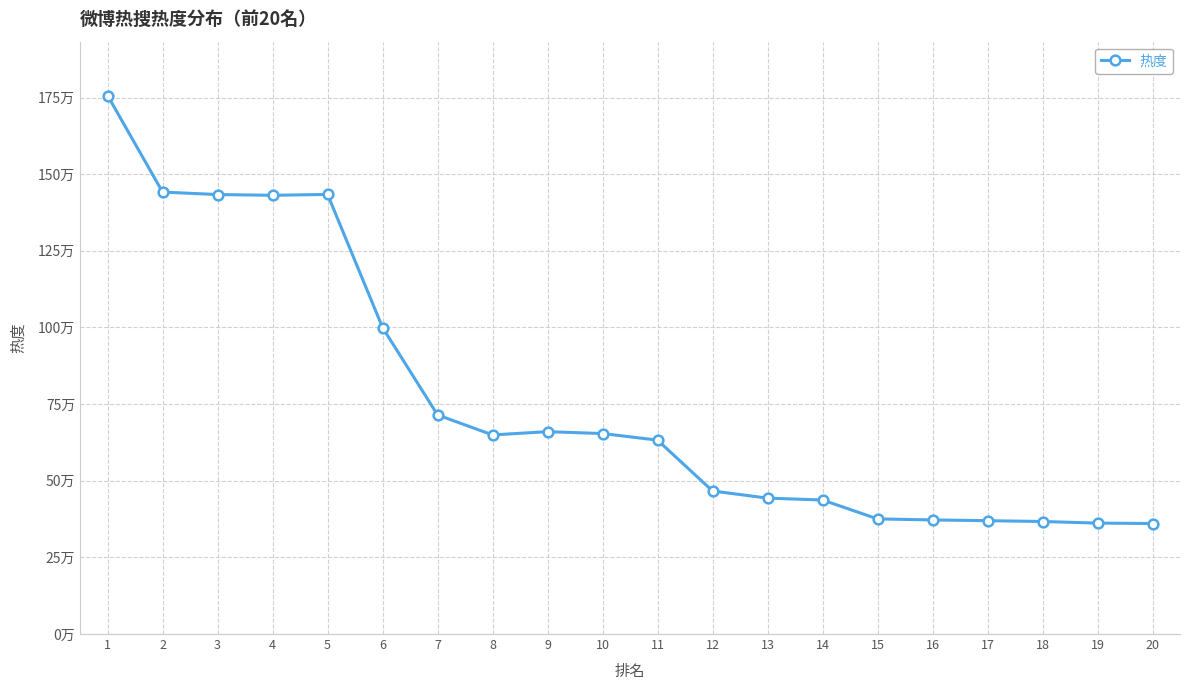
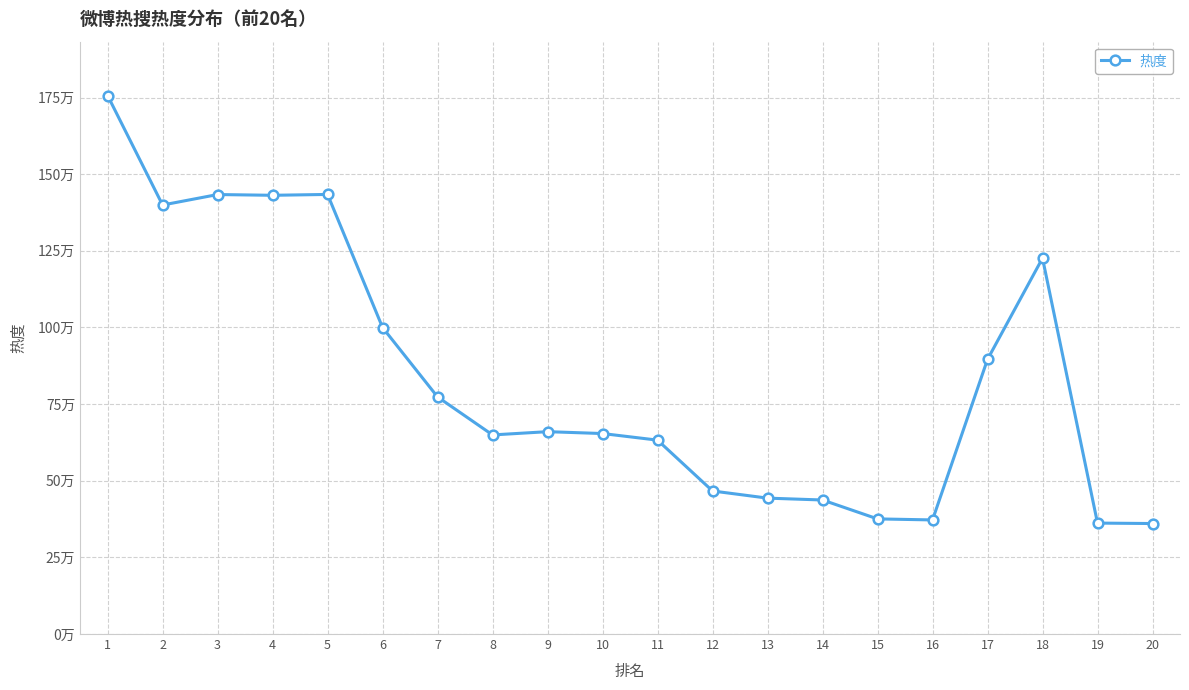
  {
    "1": "176万",
-   "2": "144万",
+   "2": "140万",
    "3": "143万",
    "4": "143万",
    "5": "143万",
    "6": "100万",
-   "7": "71万",
+   "7": "77万",
    "8": "65万",
    "9": "66万",
    "10": "65万",
    "11": "63万",
    "12": "47万",
    "13": "44万",
    "14": "44万",
    "15": "38万",
    "16": "37万",
-   "17": "37万",
-   "18": "37万",
+   "17": "90万",
+   "18": "123万",
    "19": "36万",
    "20": "36万"
  }
